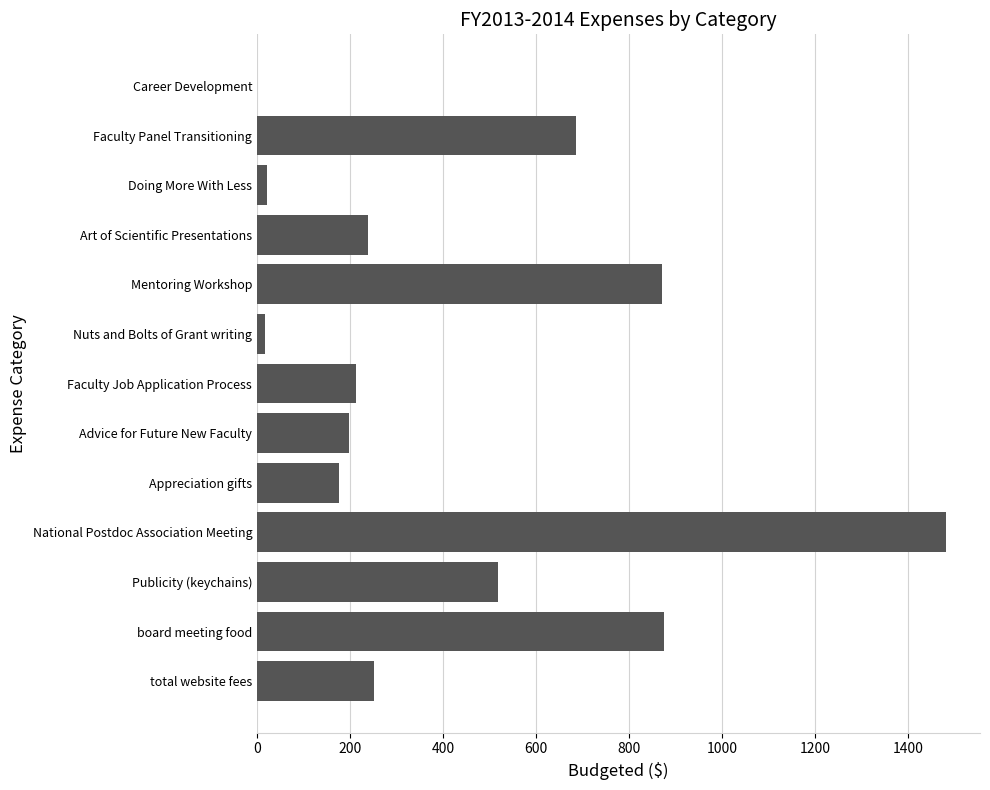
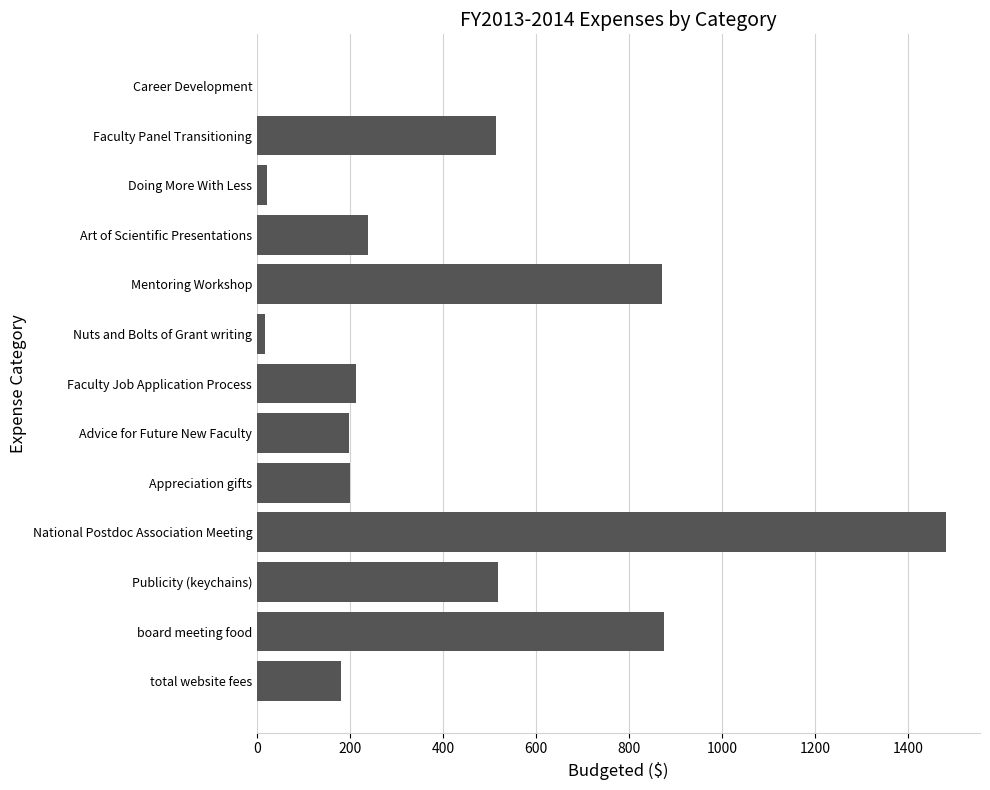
  {
    "Career Development": 0,
-   "Faculty Panel Transitioning": 690,
+   "Faculty Panel Transitioning": 510,
    "Doing More With Less": 20,
    "Art of Scientific Presentations": 240,
    "Mentoring Workshop": 870,
    "Nuts and Bolts of Grant writing": 20,
    "Faculty Job Application Process": 210,
    "Advice for Future New Faculty": 200,
-   "Appreciation gifts": 180,
+   "Appreciation gifts": 200,
    "National Postdoc Association Meeting": 1480,
    "Publicity (keychains)": 520,
    "board meeting food": 880,
-   "total website fees": 250
+   "total website fees": 180
  }
